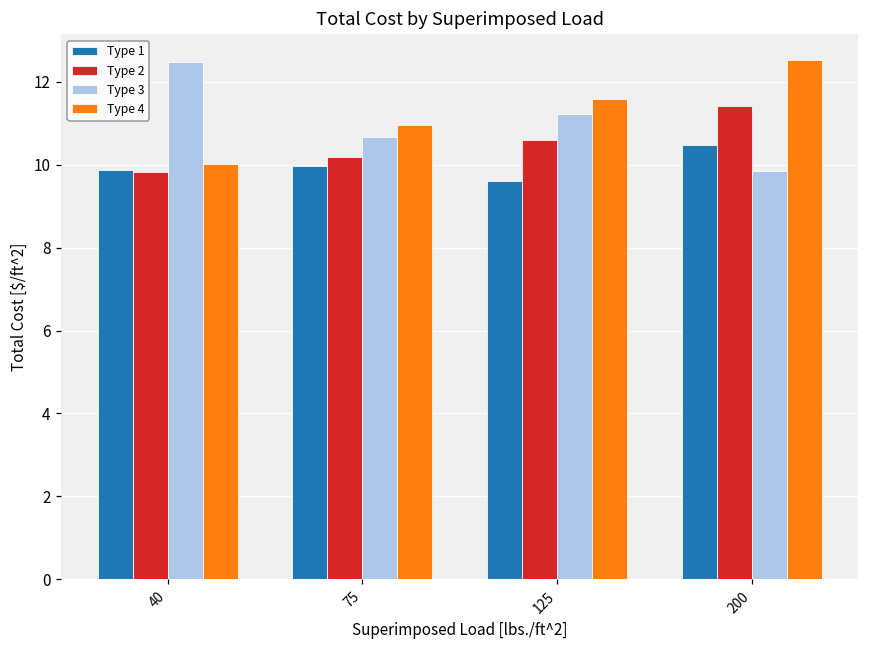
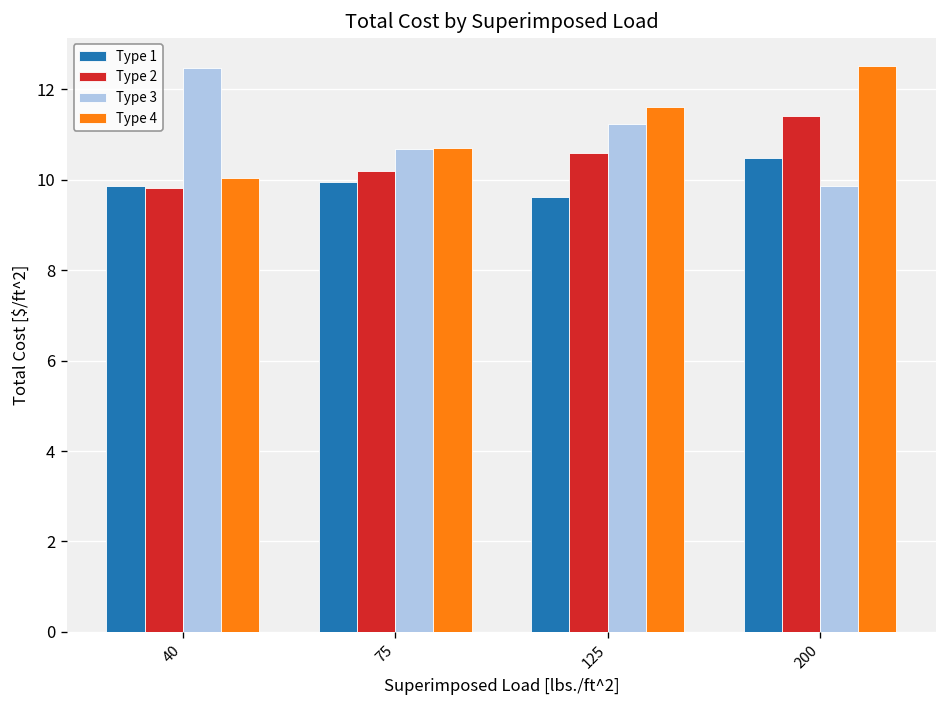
  {
    "Type 1": {
      "40": 9.9,
      "75": 10.0,
      "125": 9.6,
      "200": 10.5
    },
    "Type 2": {
      "40": 9.8,
      "75": 10.2,
      "125": 10.6,
      "200": 11.4
    },
    "Type 3": {
      "40": 12.5,
      "75": 10.7,
      "125": 11.2,
      "200": 9.9
    },
    "Type 4": {
      "40": 10.0,
-     "75": 11.0,
+     "75": 10.7,
      "125": 11.6,
      "200": 12.5
    }
  }
